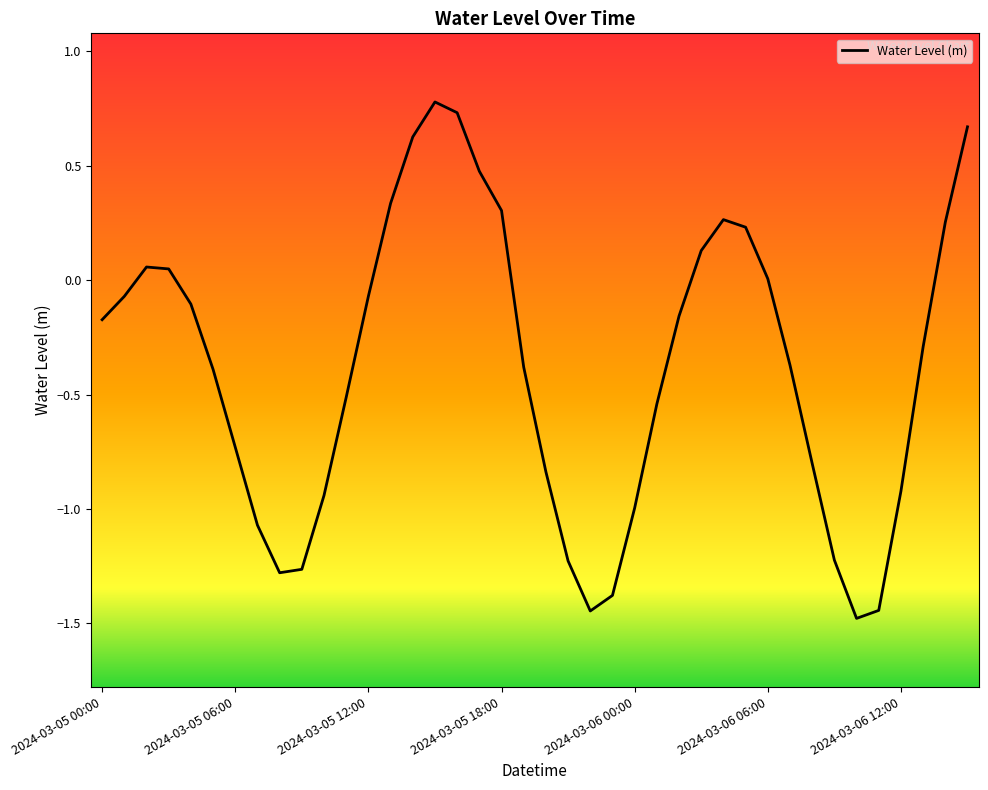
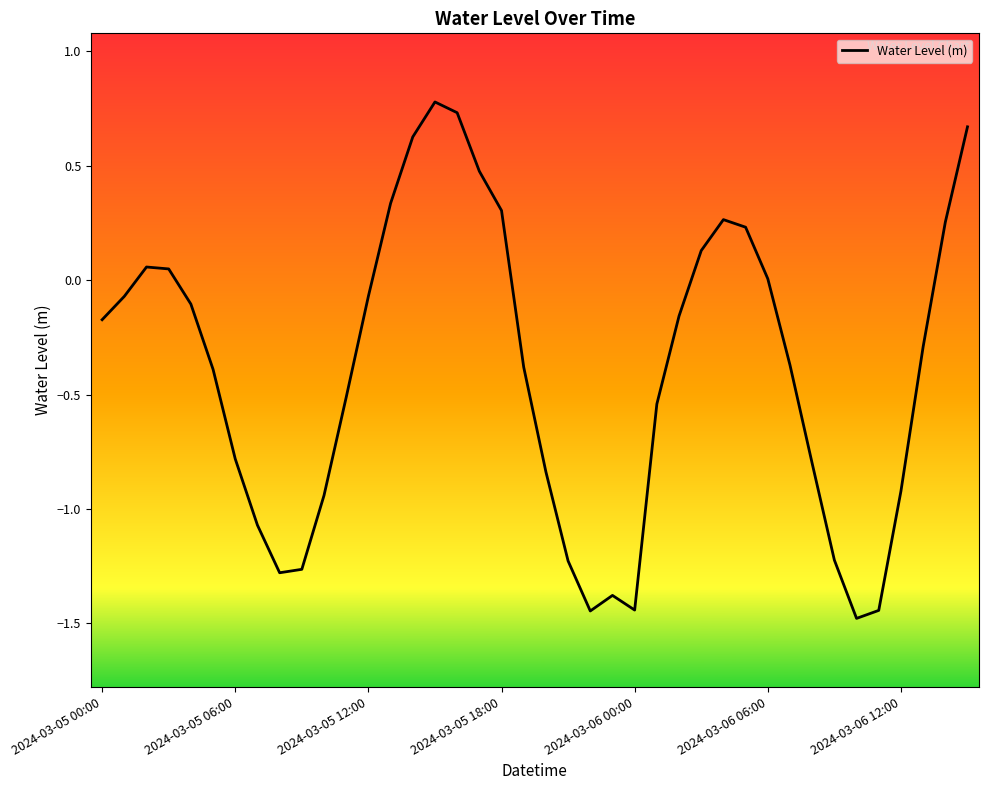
  {
    "2024-03-05 00:00": -0.17,
-   "2024-03-05 06:00": -0.73,
+   "2024-03-05 06:00": -0.78,
    "2024-03-05 12:00": -0.07,
    "2024-03-05 18:00": 0.30,
-   "2024-03-06 00:00": -1.00,
+   "2024-03-06 00:00": -1.44,
    "2024-03-06 06:00": 0.01,
    "2024-03-06 12:00": -0.92
  }
